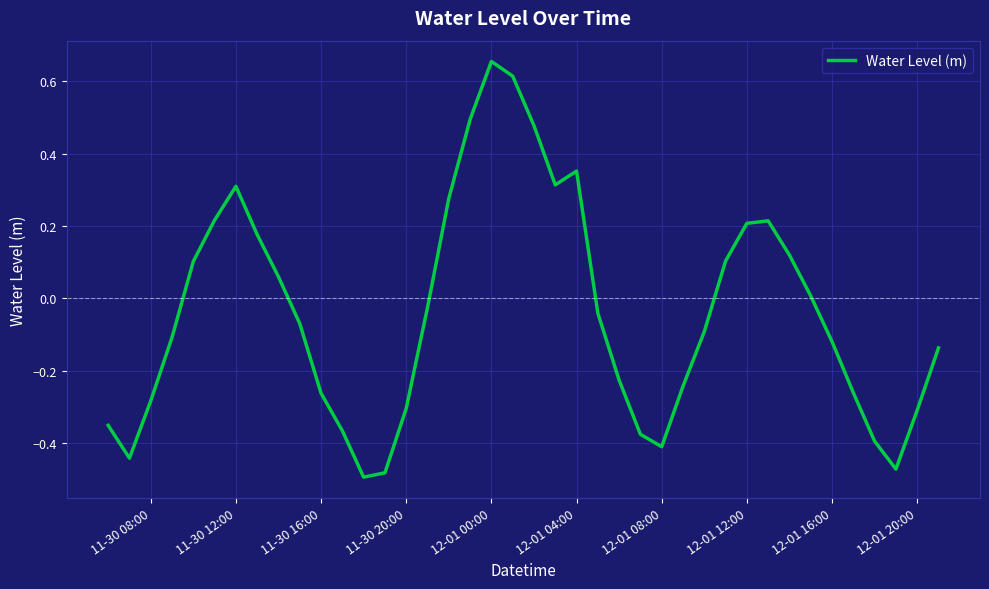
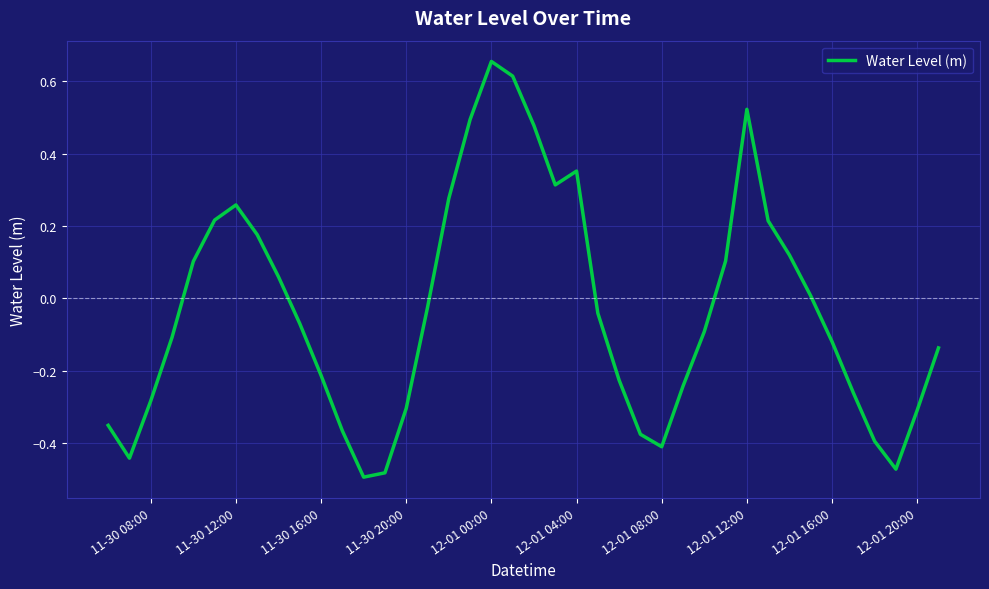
  {
    "11-30 08:00": -0.28,
-   "11-30 12:00": 0.31,
-   "11-30 16:00": -0.26,
+   "11-30 12:00": 0.26,
+   "11-30 16:00": -0.21,
    "11-30 20:00": -0.30,
    "12-01 00:00": 0.66,
    "12-01 04:00": 0.35,
    "12-01 08:00": -0.41,
-   "12-01 12:00": 0.21,
+   "12-01 12:00": 0.52,
    "12-01 16:00": -0.12,
    "12-01 20:00": -0.31
  }
